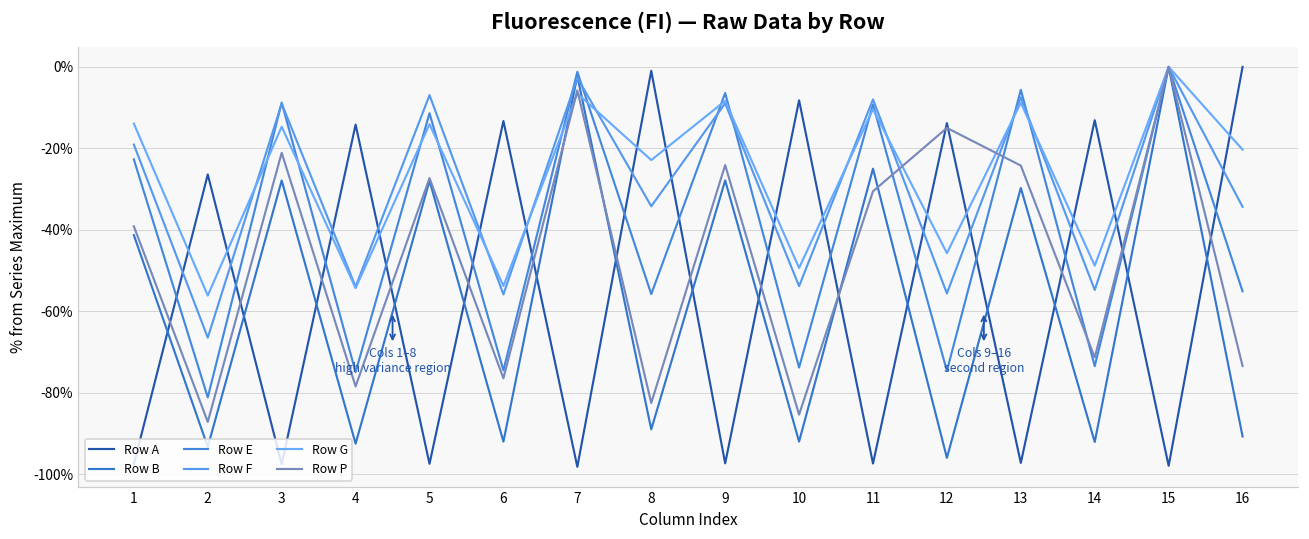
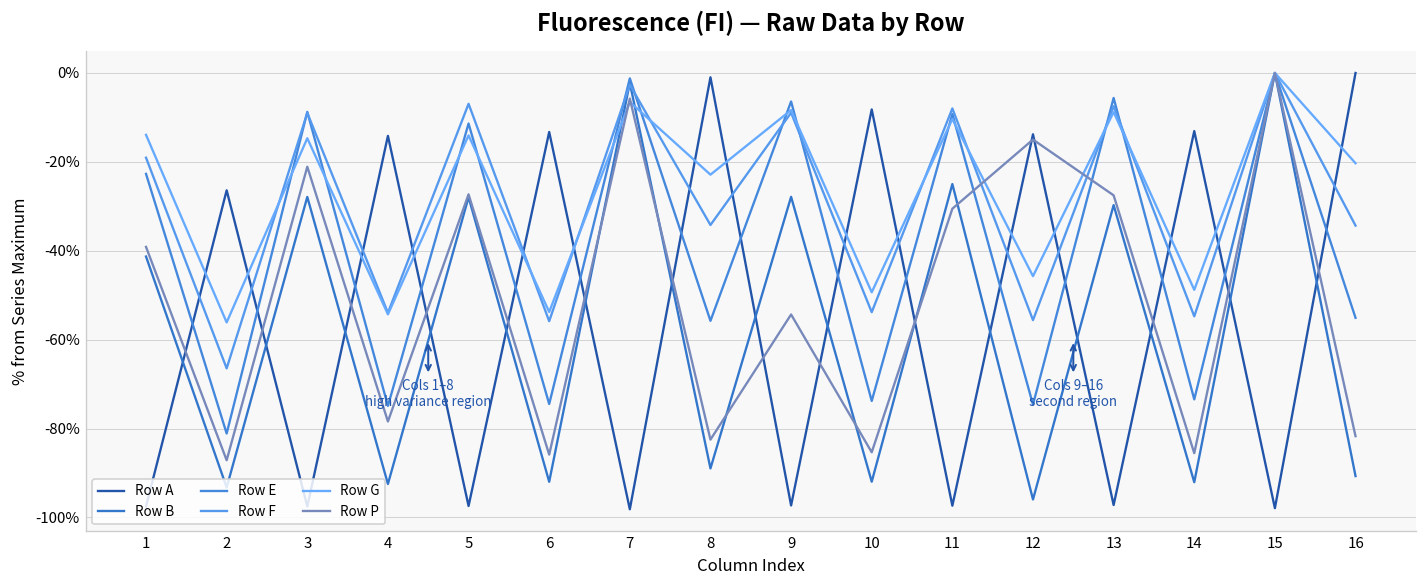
  {
    "Row P": {
      "1": "-39%",
      "2": "-87%",
      "3": "-21%",
      "4": "-78%",
-     "6": "-76%",
+     "6": "-86%",
      "7": "-6%",
      "8": "-82%",
-     "9": "-24%",
+     "9": "-54%",
      "10": "-85%",
      "11": "-31%",
      "12": "-15%",
-     "13": "-24%",
-     "14": "-71%",
-     "16": "-73%"
+     "13": "-28%",
+     "14": "-86%",
+     "16": "-82%"
    }
  }
